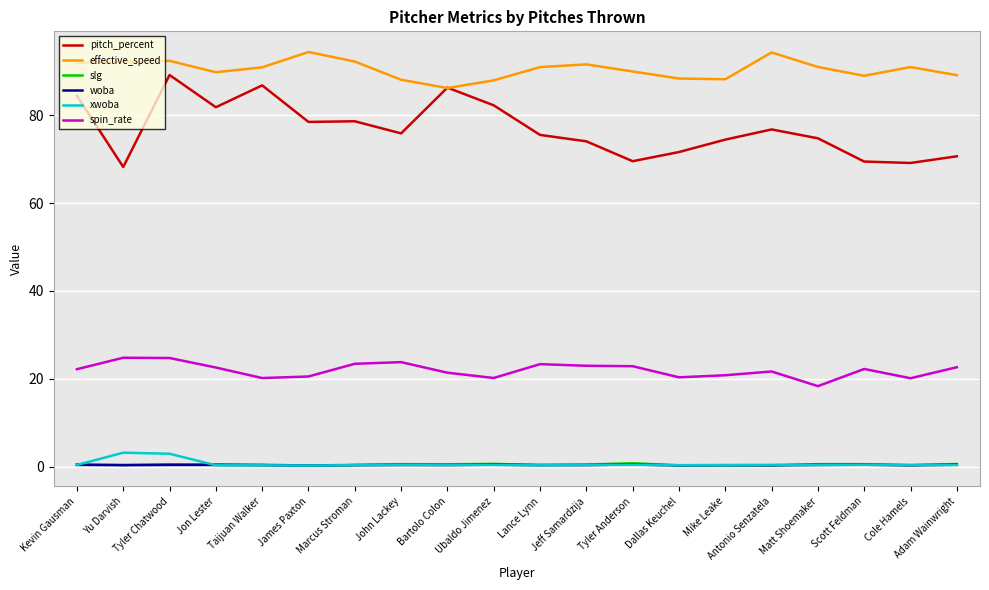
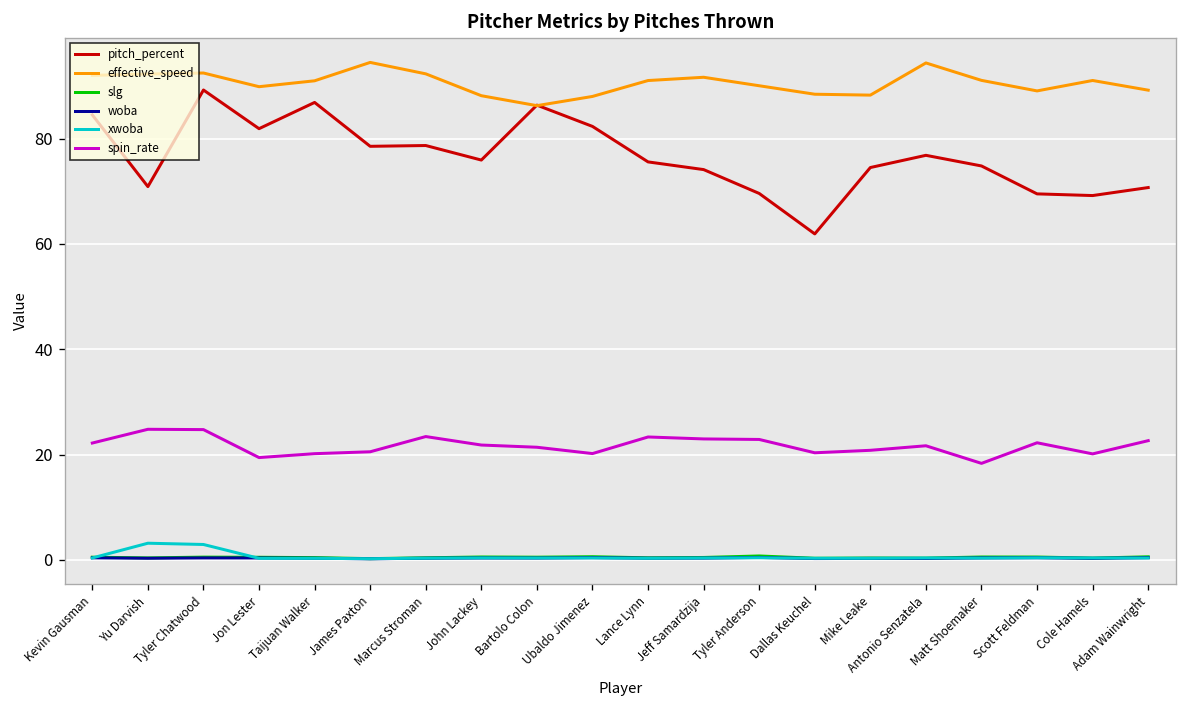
  {
    "pitch_percent": {
-     "Yu Darvish": 68,
+     "Yu Darvish": 71,
      "Tyler Chatwood": 89,
      "Jon Lester": 82,
      "Taijuan Walker": 87,
      "James Paxton": 79,
      "Marcus Stroman": 79,
      "John Lackey": 76,
      "Ubaldo Jimenez": 82,
      "Lance Lynn": 76,
      "Jeff Samardzija": 74,
      "Tyler Anderson": 70,
-     "Dallas Keuchel": 72,
+     "Dallas Keuchel": 62,
      "Mike Leake": 74,
      "Antonio Senzatela": 77,
      "Matt Shoemaker": 75,
      "Scott Feldman": 69,
      "Cole Hamels": 69,
      "Adam Wainwright": 71
    },
    "effective_speed": {
      "Tyler Chatwood": 92,
      "Jon Lester": 90,
      "Taijuan Walker": 91,
      "James Paxton": 94,
      "Marcus Stroman": 92,
      "John Lackey": 88,
      "Ubaldo Jimenez": 88,
      "Lance Lynn": 91,
      "Jeff Samardzija": 92,
      "Tyler Anderson": 90,
      "Dallas Keuchel": 88,
      "Mike Leake": 88,
      "Antonio Senzatela": 94,
      "Matt Shoemaker": 91,
      "Scott Feldman": 89,
      "Cole Hamels": 91,
      "Adam Wainwright": 89
    },
    "xwoba": {
      "Yu Darvish": 3,
      "Tyler Chatwood": 3
    },
    "spin_rate": {
      "Kevin Gausman": 22,
      "Yu Darvish": 25,
      "Tyler Chatwood": 25,
-     "Jon Lester": 23,
+     "Jon Lester": 19,
      "Taijuan Walker": 20,
      "James Paxton": 21,
      "Marcus Stroman": 23,
-     "John Lackey": 24,
+     "John Lackey": 22,
      "Bartolo Colon": 21,
      "Ubaldo Jimenez": 20,
      "Lance Lynn": 23,
      "Jeff Samardzija": 23,
      "Tyler Anderson": 23,
      "Dallas Keuchel": 20,
      "Mike Leake": 21,
      "Antonio Senzatela": 22,
      "Matt Shoemaker": 18,
      "Scott Feldman": 22,
      "Cole Hamels": 20,
      "Adam Wainwright": 23
    }
  }
